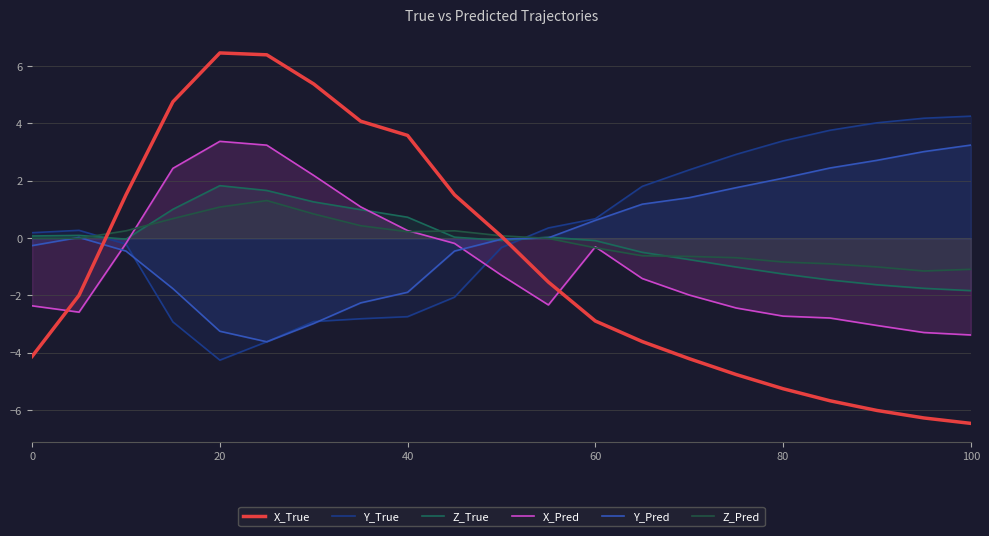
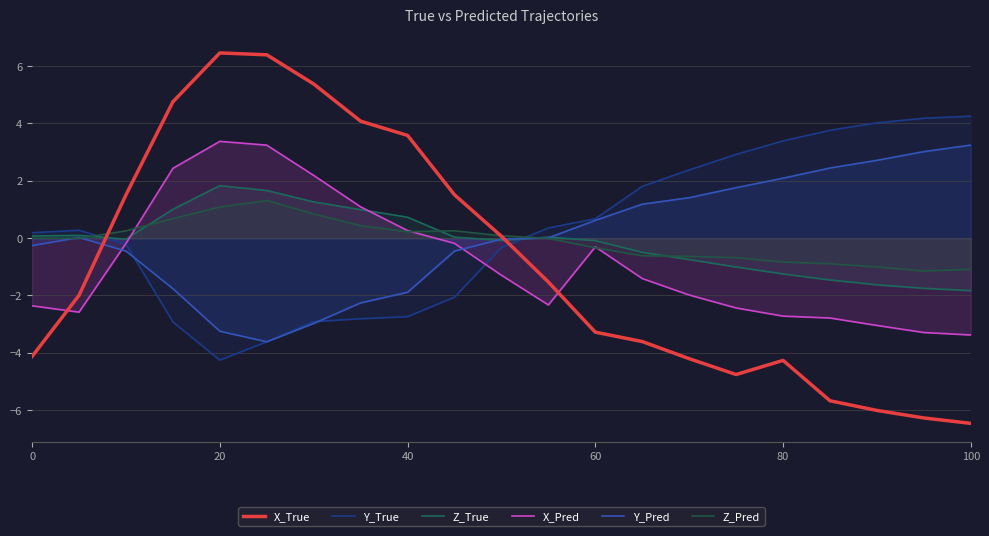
  {
    "X_True": {
      "0": -4.1,
      "20": 6.5,
      "40": 3.6,
-     "60": -2.9,
-     "80": -5.3,
+     "60": -3.3,
+     "80": -4.3,
      "100": -6.5
    }
  }
